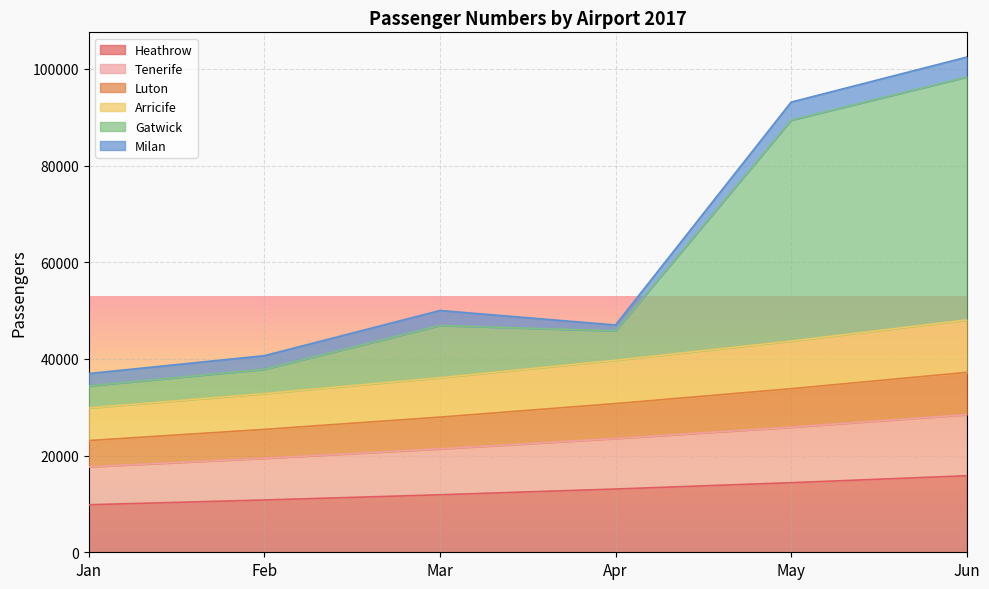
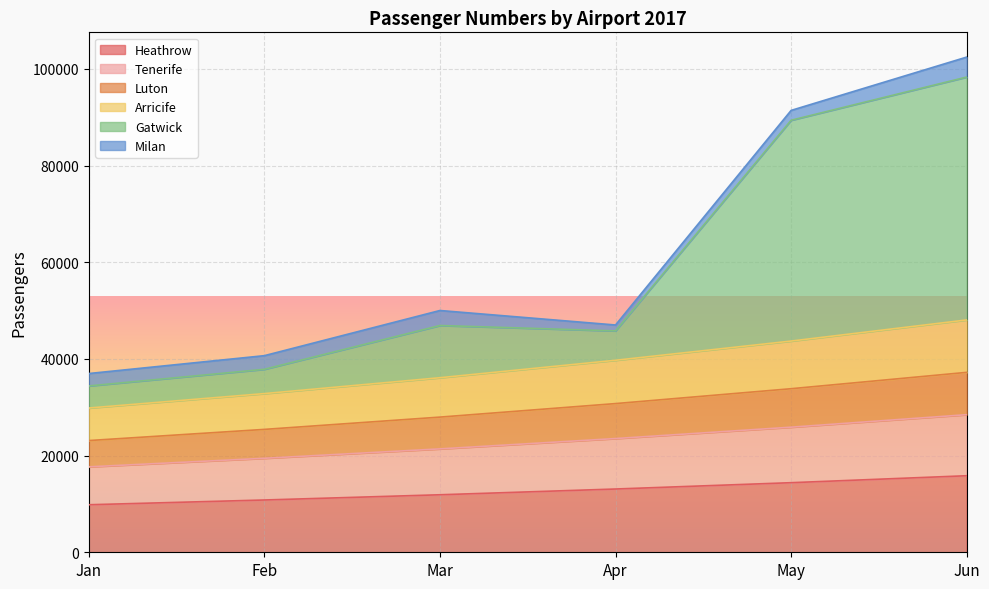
  {
    "Tenerife": {
      "Jan": 8000,
      "Feb": 9000,
      "Mar": 9000,
      "Apr": 10000,
      "May": 11000,
      "Jun": 13000
    },
    "Arricife": {
      "Jan": 7000,
      "Feb": 7000,
      "Mar": 8000,
      "Apr": 9000,
      "May": 10000,
      "Jun": 11000
    },
    "Gatwick": {
      "Jan": 5000,
      "Feb": 5000,
      "Mar": 11000,
      "Apr": 6000,
      "May": 46000,
      "Jun": 50000
    },
    "Milan": {
      "Jan": 3000,
      "Feb": 3000,
      "Mar": 3000,
      "Apr": 1000,
-     "May": 4000,
+     "May": 2000,
      "Jun": 4000
    }
  }
